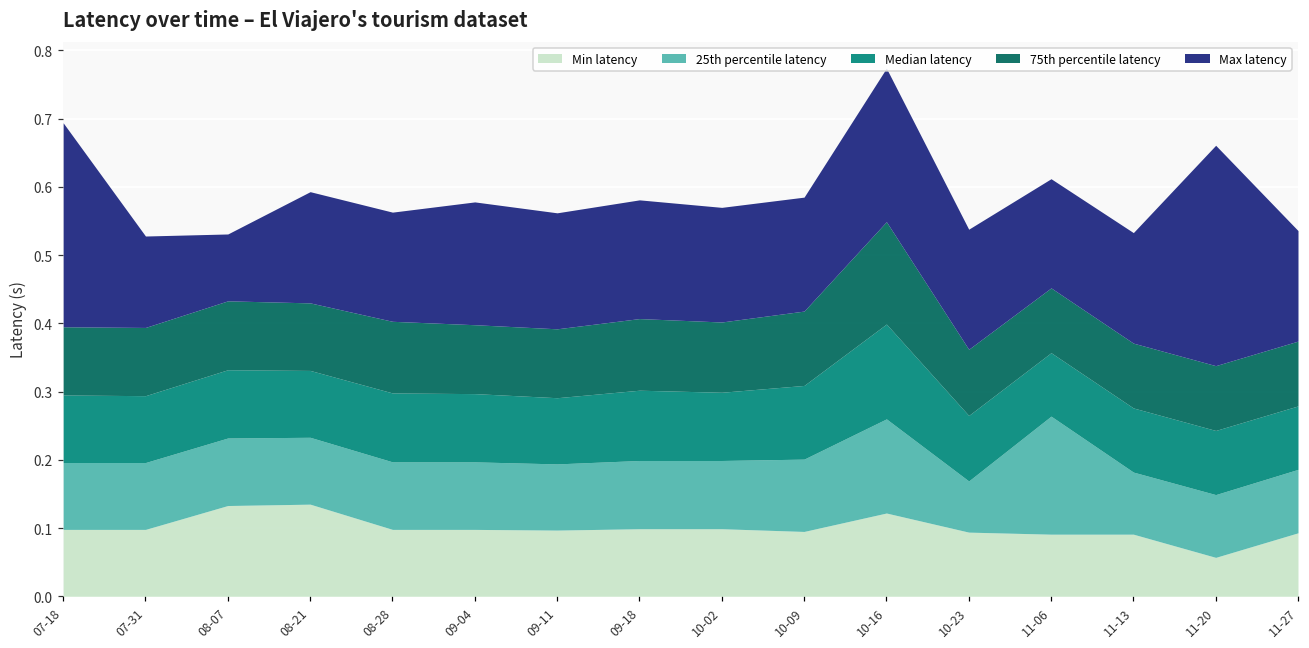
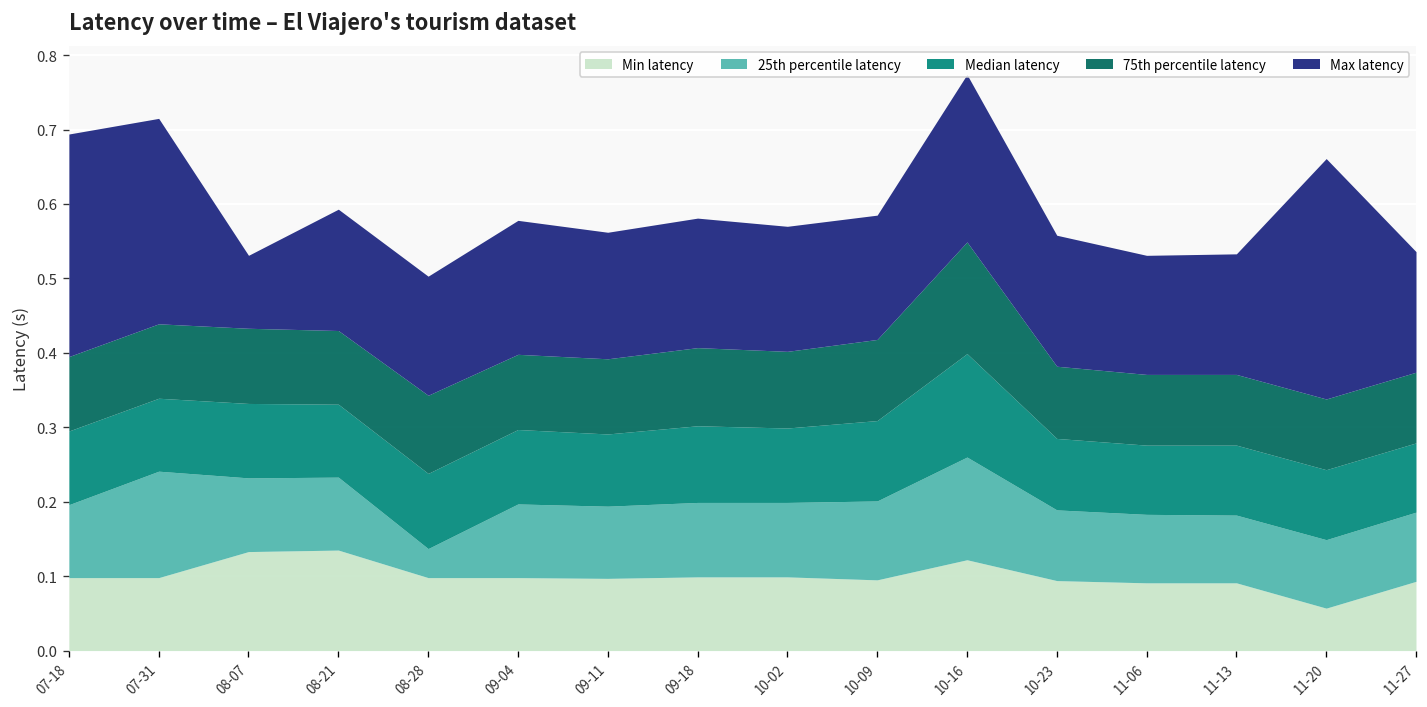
  {
    "Min latency": {
      "07-18": 0.10,
      "07-31": 0.10,
      "08-07": 0.13,
      "08-21": 0.14,
      "08-28": 0.10,
      "09-04": 0.10,
      "09-11": 0.10,
      "09-18": 0.10,
      "10-02": 0.10,
      "10-09": 0.10,
      "10-16": 0.12,
      "10-23": 0.09,
      "11-06": 0.09,
      "11-13": 0.09,
      "11-20": 0.06,
      "11-27": 0.09
    },
    "25th percentile latency": {
      "07-18": 0.10,
-     "07-31": 0.10,
+     "07-31": 0.14,
      "08-07": 0.10,
      "08-21": 0.10,
-     "08-28": 0.10,
+     "08-28": 0.04,
      "09-04": 0.10,
      "09-11": 0.10,
      "09-18": 0.10,
      "10-02": 0.10,
      "10-09": 0.11,
      "10-16": 0.14,
-     "10-23": 0.07,
-     "11-06": 0.17,
+     "10-23": 0.10,
+     "11-06": 0.09,
      "11-13": 0.09,
      "11-20": 0.09,
      "11-27": 0.09
    },
    "Max latency": {
      "07-18": 0.30,
-     "07-31": 0.13,
+     "07-31": 0.28,
      "08-07": 0.10,
      "08-21": 0.16,
      "08-28": 0.16,
      "09-04": 0.18,
      "09-11": 0.17,
      "09-18": 0.17,
      "10-02": 0.17,
      "10-09": 0.17,
      "10-23": 0.18,
      "11-06": 0.16,
      "11-13": 0.16,
      "11-20": 0.32,
      "11-27": 0.16
    }
  }
